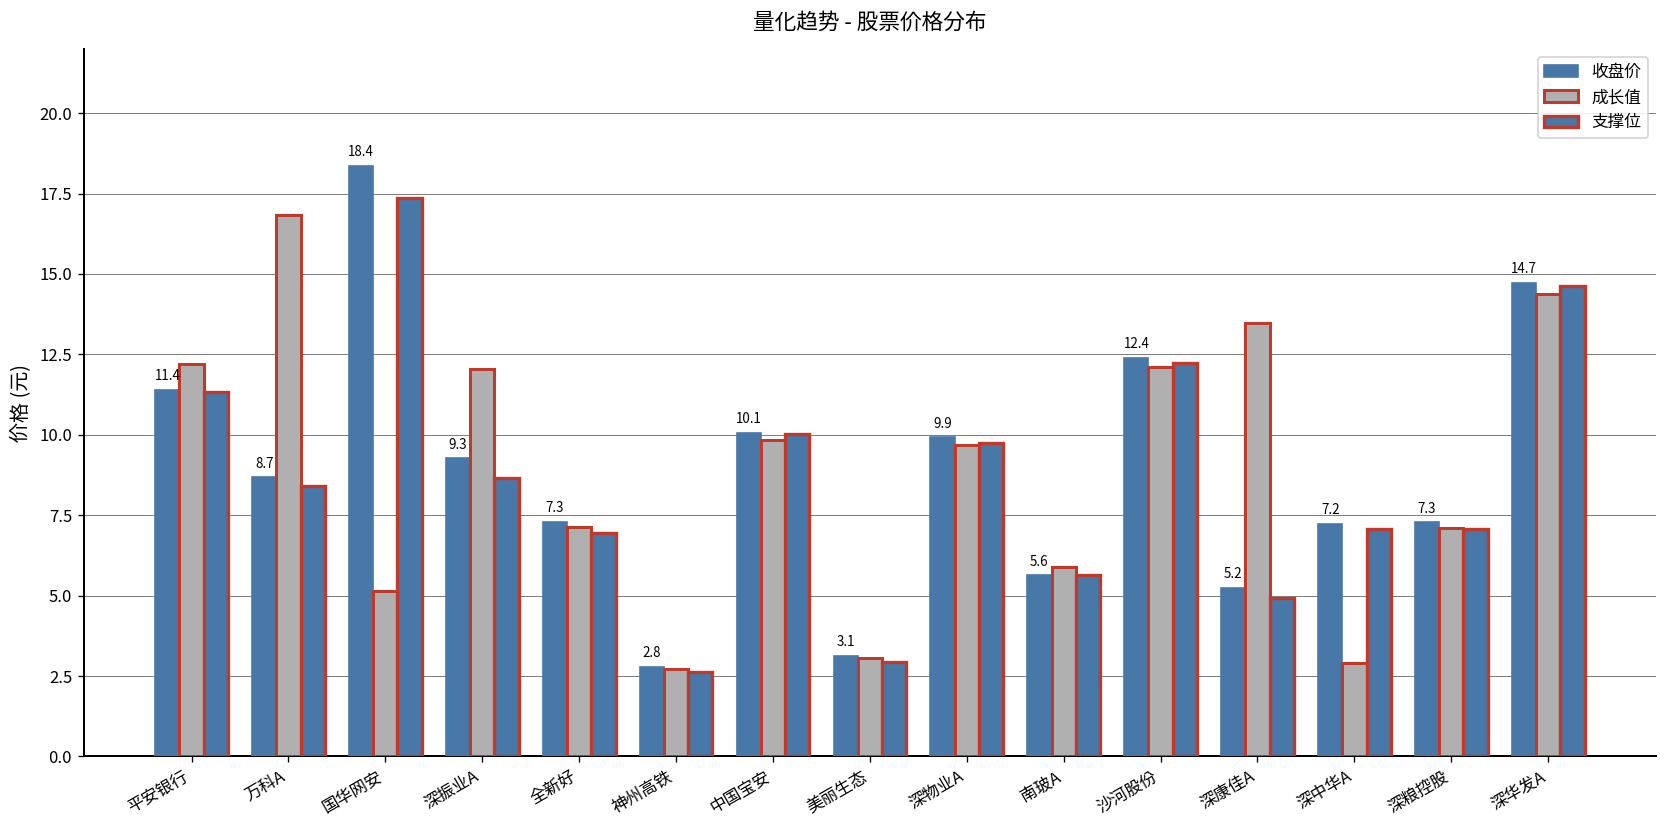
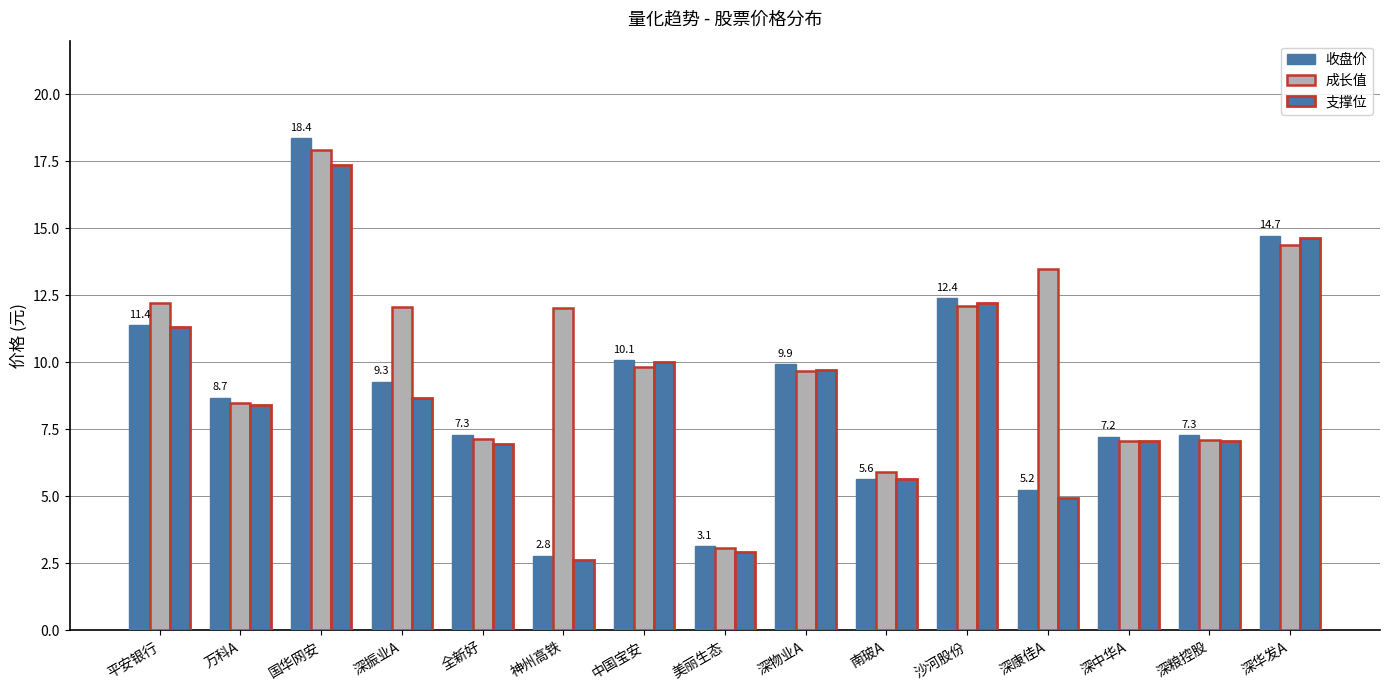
  {
    "成长值": {
      "平安银行": 12.2,
-     "万科A": 16.8,
-     "国华网安": 5.1,
+     "万科A": 8.5,
+     "国华网安": 17.9,
      "深振业A": 12.1,
      "全新好": 7.1,
-     "神州高铁": 2.7,
+     "神州高铁": 12.0,
      "中国宝安": 9.8,
      "深物业A": 9.7,
      "南玻A": 5.9,
      "沙河股份": 12.1,
      "深康佳A": 13.5,
-     "深中华A": 2.9,
+     "深中华A": 7.1,
      "深粮控股": 7.1,
      "深华发A": 14.4
    }
  }
